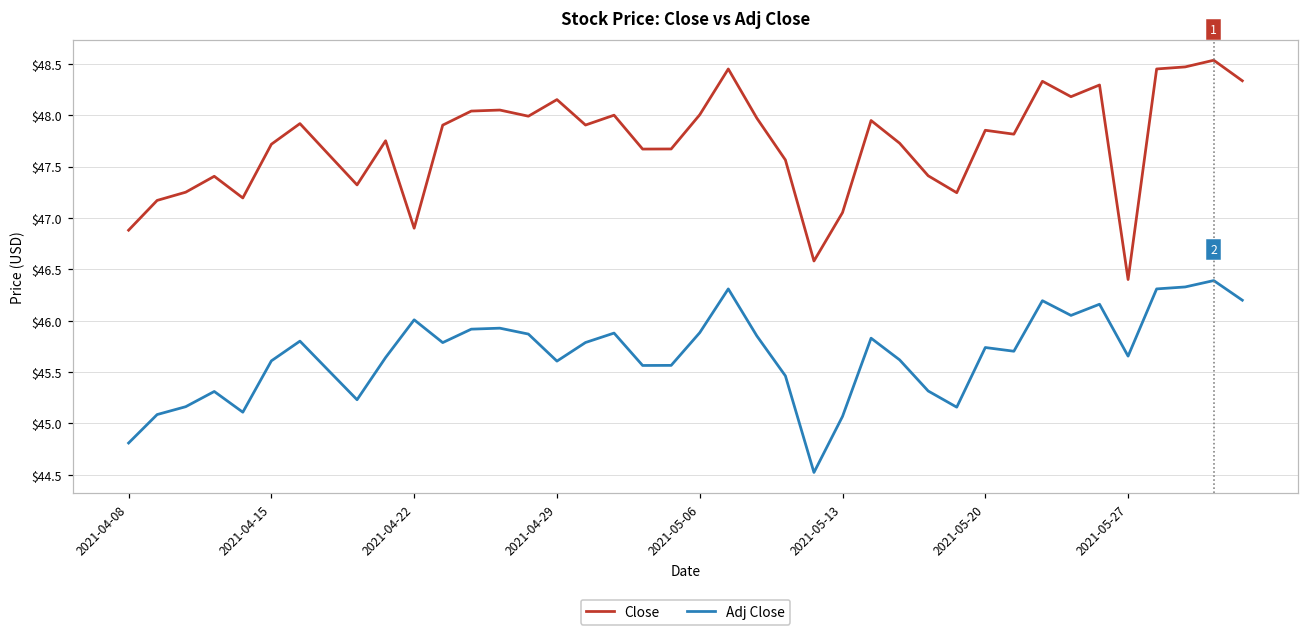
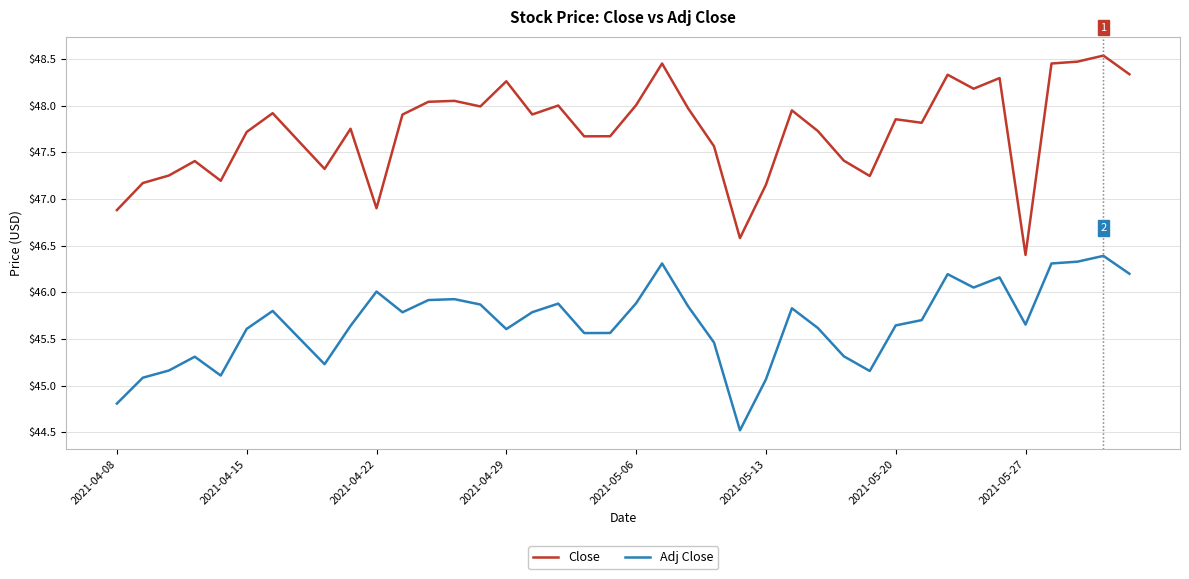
  {
    "Close": {
      "2021-04-08": "$46.9",
      "2021-04-15": "$47.7",
      "2021-04-22": "$46.9",
-     "2021-04-29": "$48.2",
+     "2021-04-29": "$48.3",
      "2021-05-06": "$48.0",
-     "2021-05-13": "$47.1",
+     "2021-05-13": "$47.2",
      "2021-05-20": "$47.9",
      "2021-05-27": "$46.4"
    },
    "Adj Close": {
      "2021-04-08": "$44.8",
      "2021-04-15": "$45.6",
      "2021-04-22": "$46.0",
      "2021-04-29": "$45.6",
      "2021-05-06": "$45.9",
      "2021-05-13": "$45.1",
-     "2021-05-20": "$45.7",
+     "2021-05-20": "$45.6",
      "2021-05-27": "$45.7"
    }
  }
